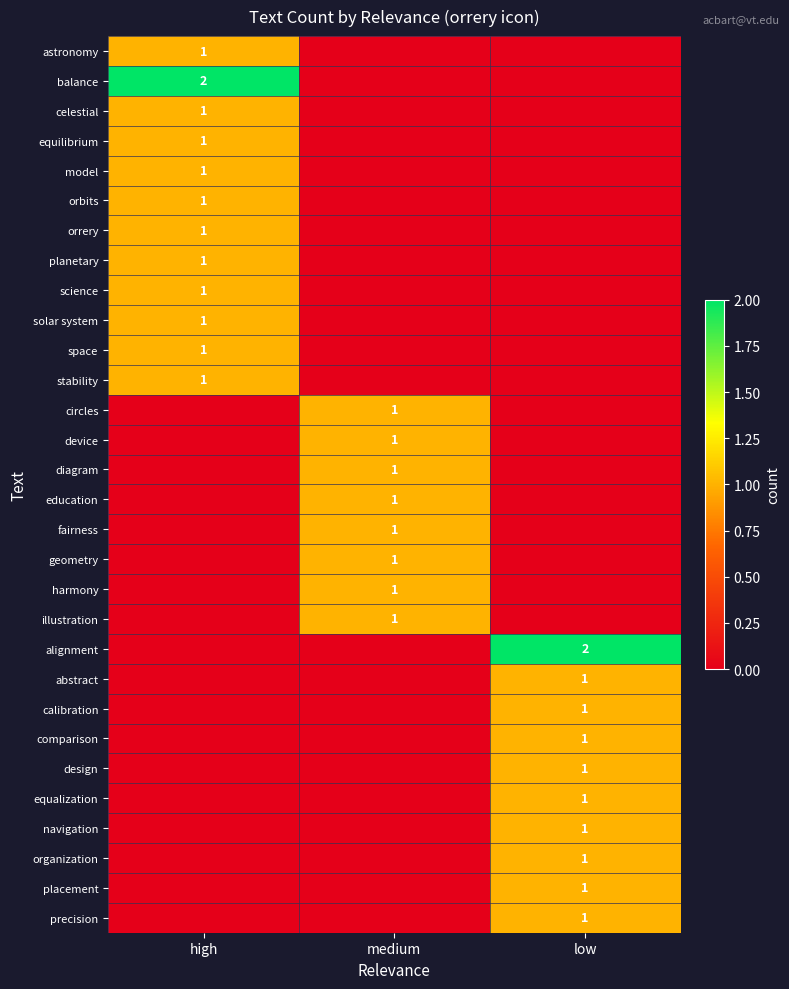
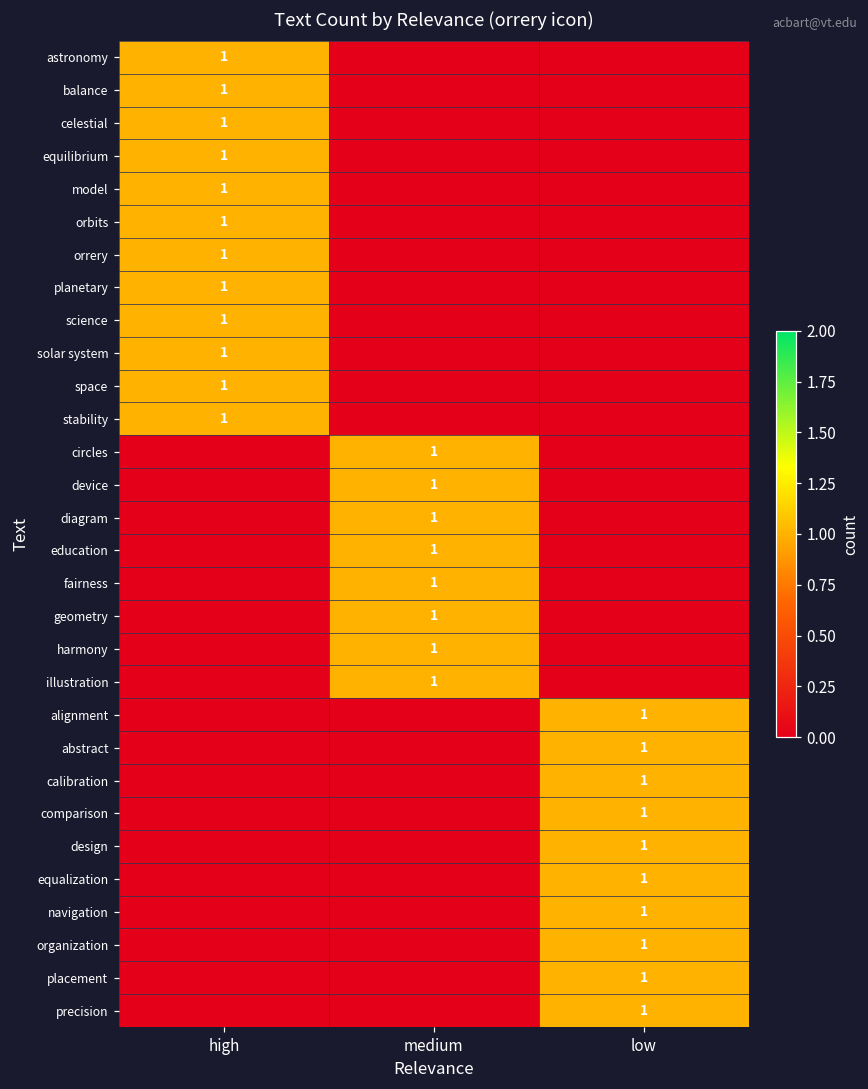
  {
    "astronomy": {
      "high": 1
    },
    "balance": {
-     "high": 2
+     "high": 1
    },
    "celestial": {
      "high": 1
    },
    "equilibrium": {
      "high": 1
    },
    "model": {
      "high": 1
    },
    "orbits": {
      "high": 1
    },
    "orrery": {
      "high": 1
    },
    "planetary": {
      "high": 1
    },
    "science": {
      "high": 1
    },
    "solar system": {
      "high": 1
    },
    "space": {
      "high": 1
    },
    "stability": {
      "high": 1
    },
    "circles": {
      "medium": 1
    },
    "device": {
      "medium": 1
    },
    "diagram": {
      "medium": 1
    },
    "education": {
      "medium": 1
    },
    "fairness": {
      "medium": 1
    },
    "geometry": {
      "medium": 1
    },
    "harmony": {
      "medium": 1
    },
    "illustration": {
      "medium": 1
    },
    "alignment": {
-     "low": 2
+     "low": 1
    },
    "abstract": {
      "low": 1
    },
    "calibration": {
      "low": 1
    },
    "comparison": {
      "low": 1
    },
    "design": {
      "low": 1
    },
    "equalization": {
      "low": 1
    },
    "navigation": {
      "low": 1
    },
    "organization": {
      "low": 1
    },
    "placement": {
      "low": 1
    },
    "precision": {
      "low": 1
    }
  }
